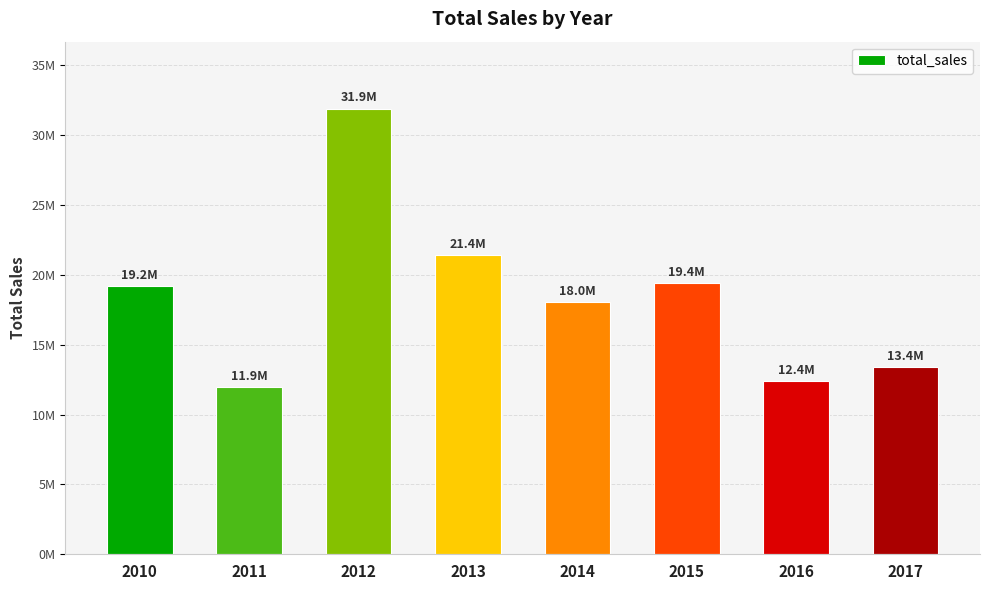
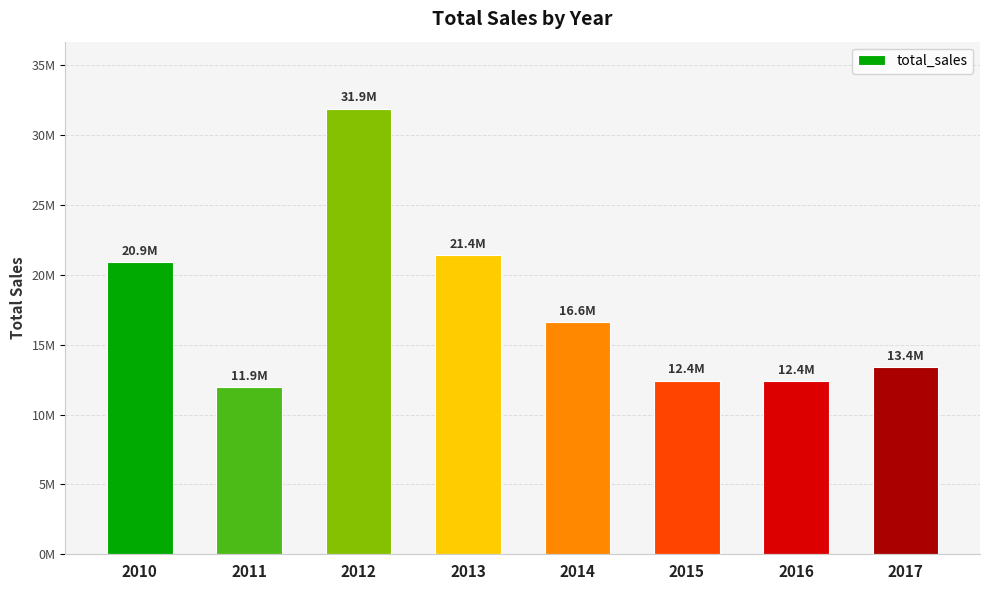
  {
-   "2010": "19.2M",
+   "2010": "20.9M",
    "2011": "11.9M",
    "2012": "31.9M",
    "2013": "21.4M",
-   "2014": "18.0M",
-   "2015": "19.4M",
+   "2014": "16.6M",
+   "2015": "12.4M",
    "2016": "12.4M",
    "2017": "13.4M"
  }
